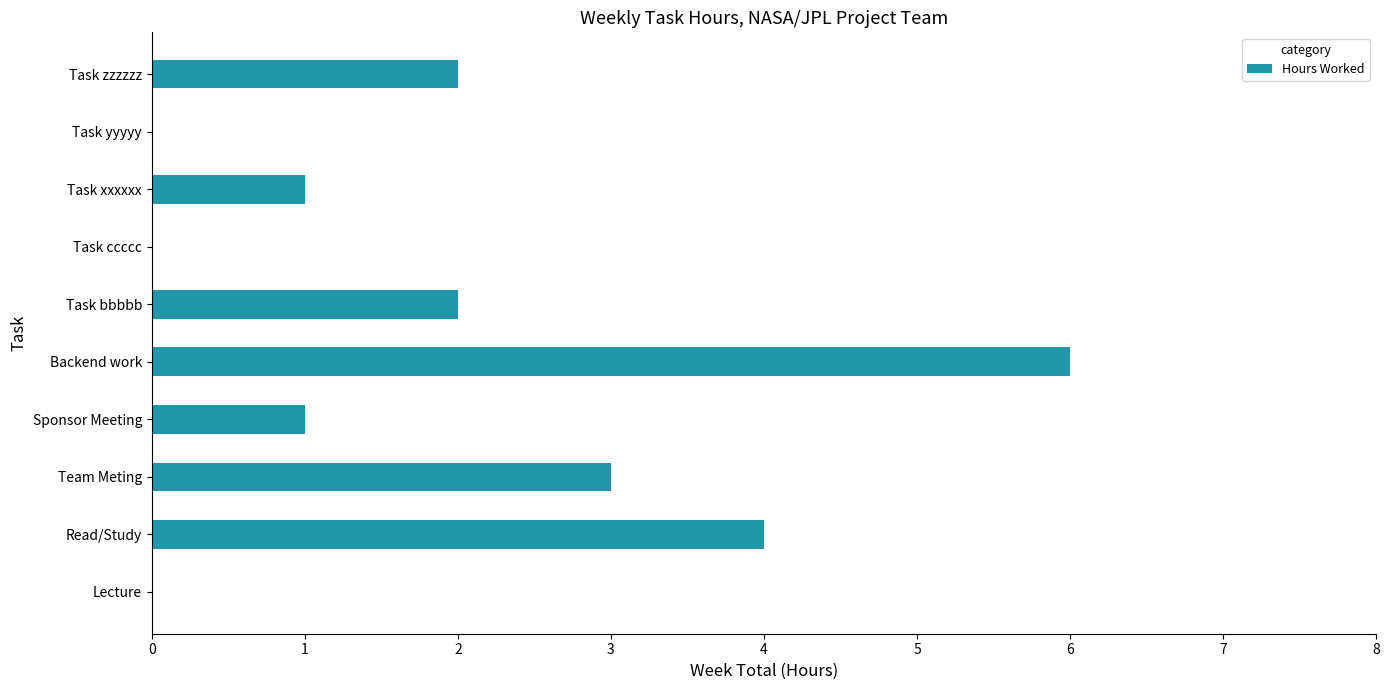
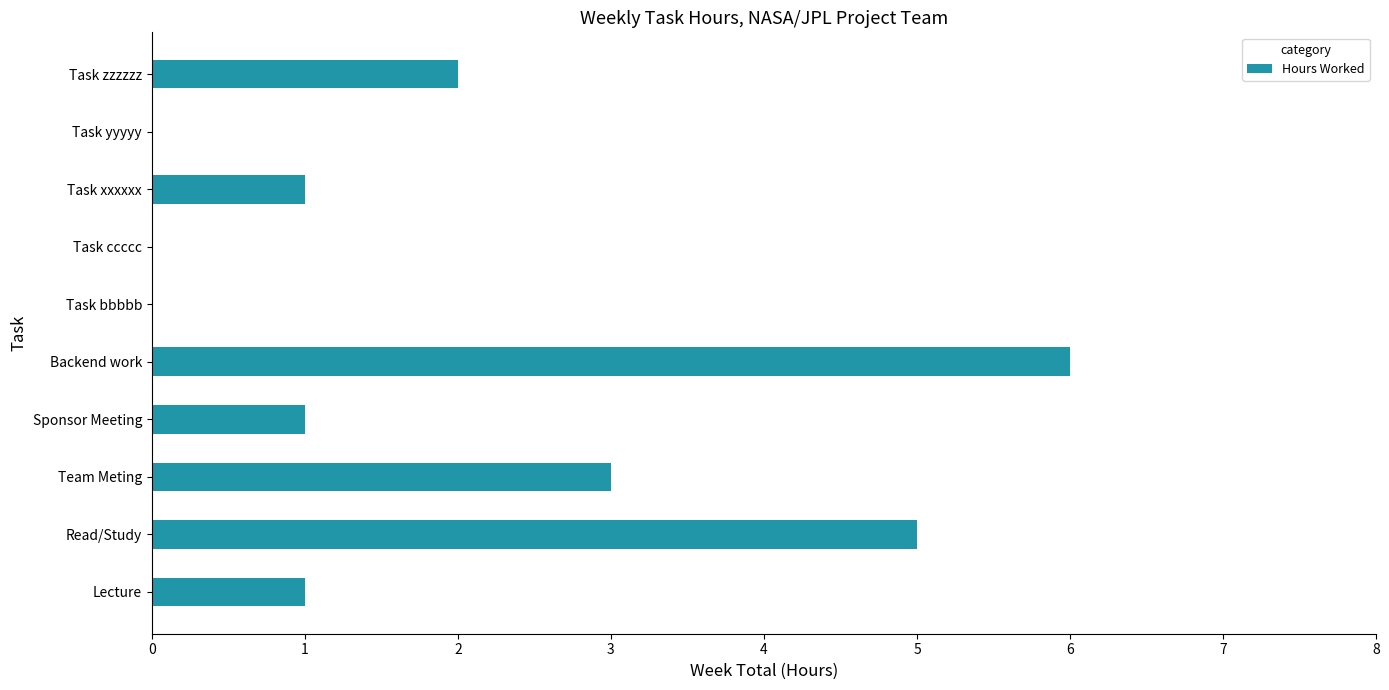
  {
    "Task zzzzzz": 2,
    "Task yyyyy": 0,
    "Task xxxxxx": 1,
    "Task ccccc": 0,
-   "Task bbbbb": 2,
+   "Task bbbbb": 0,
    "Backend work": 6,
    "Sponsor Meeting": 1,
    "Team Meting": 3,
-   "Read/Study": 4,
-   "Lecture": 0
+   "Read/Study": 5,
+   "Lecture": 1
  }
